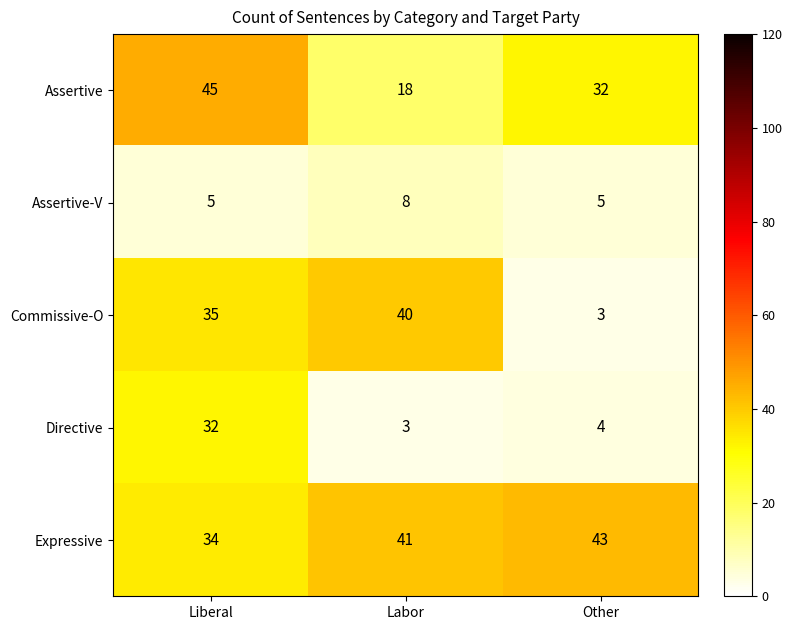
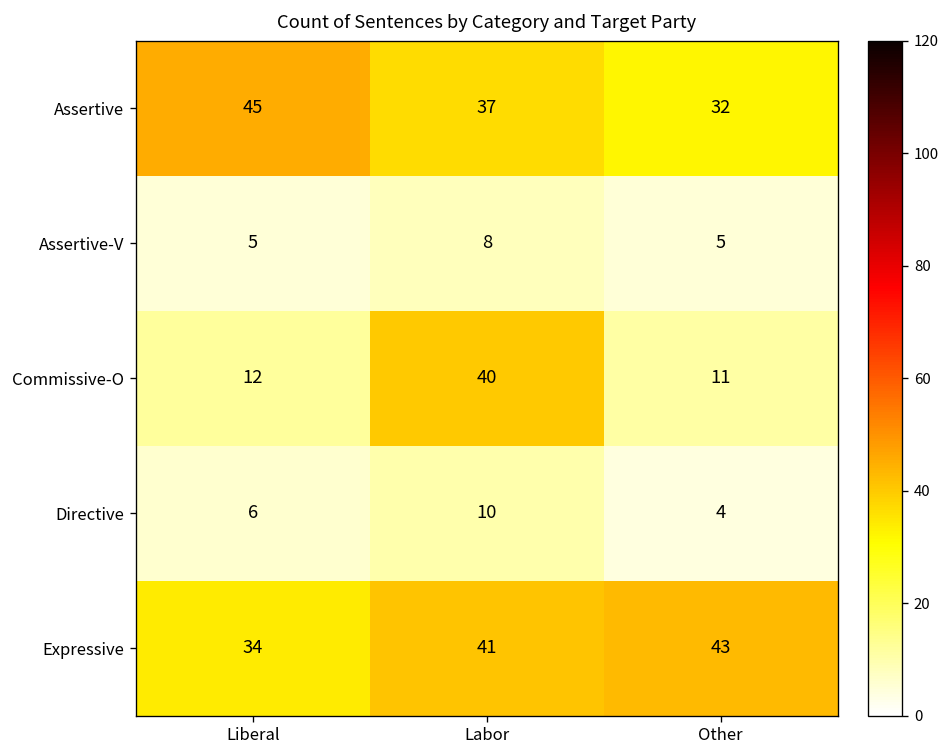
  {
    "Assertive": {
      "Liberal": 45,
-     "Labor": 18,
+     "Labor": 37,
      "Other": 32
    },
    "Assertive-V": {
      "Liberal": 5,
      "Labor": 8,
      "Other": 5
    },
    "Commissive-O": {
-     "Liberal": 35,
+     "Liberal": 12,
      "Labor": 40,
-     "Other": 3
+     "Other": 11
    },
    "Directive": {
-     "Liberal": 32,
-     "Labor": 3,
+     "Liberal": 6,
+     "Labor": 10,
      "Other": 4
    },
    "Expressive": {
      "Liberal": 34,
      "Labor": 41,
      "Other": 43
    }
  }
